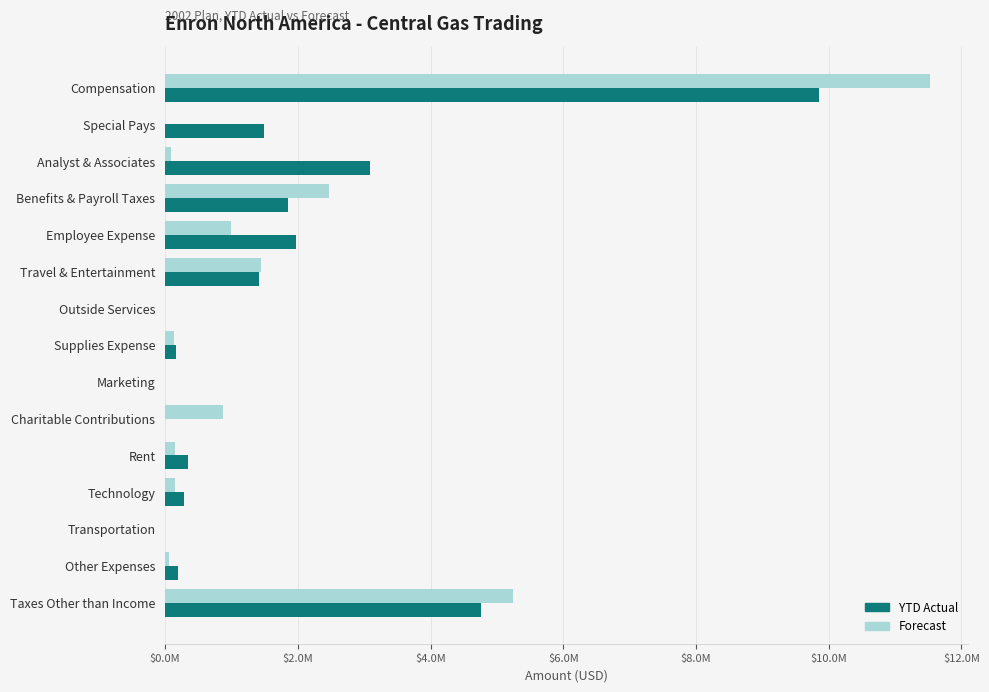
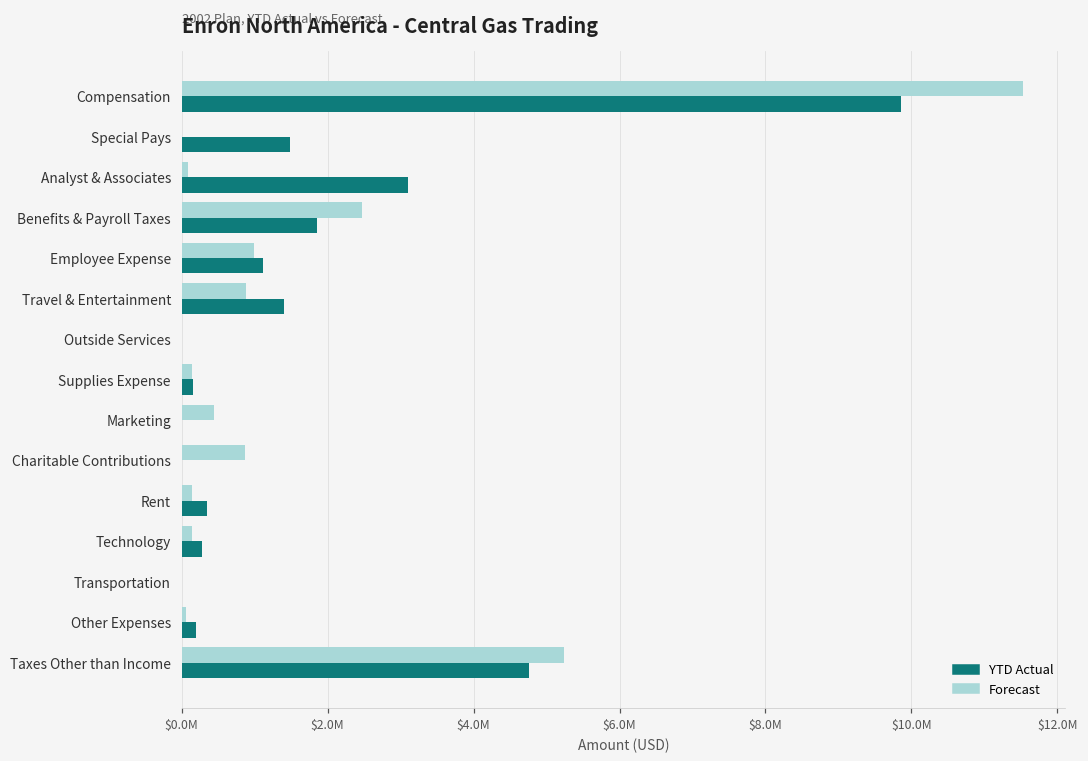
  {
    "YTD Actual": {
      "Compensation": "$9900000",
      "Special Pays": "$1500000",
      "Analyst & Associates": "$3100000",
      "Benefits & Payroll Taxes": "$1900000",
-     "Employee Expense": "$2000000",
+     "Employee Expense": "$1100000",
      "Travel & Entertainment": "$1400000",
      "Supplies Expense": "$200000",
      "Marketing": "$0",
      "Rent": "$400000",
      "Technology": "$300000",
      "Other Expenses": "$200000",
      "Taxes Other than Income": "$4800000"
    },
    "Forecast": {
      "Compensation": "$11500000",
      "Special Pays": "$0",
      "Analyst & Associates": "$100000",
      "Benefits & Payroll Taxes": "$2500000",
      "Employee Expense": "$1000000",
-     "Travel & Entertainment": "$1400000",
+     "Travel & Entertainment": "$900000",
      "Supplies Expense": "$100000",
-     "Marketing": "$0",
+     "Marketing": "$400000",
      "Charitable Contributions": "$900000",
      "Rent": "$100000",
      "Technology": "$100000",
      "Other Expenses": "$100000",
      "Taxes Other than Income": "$5200000"
    }
  }
